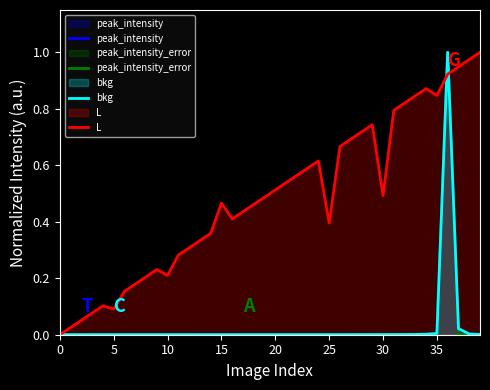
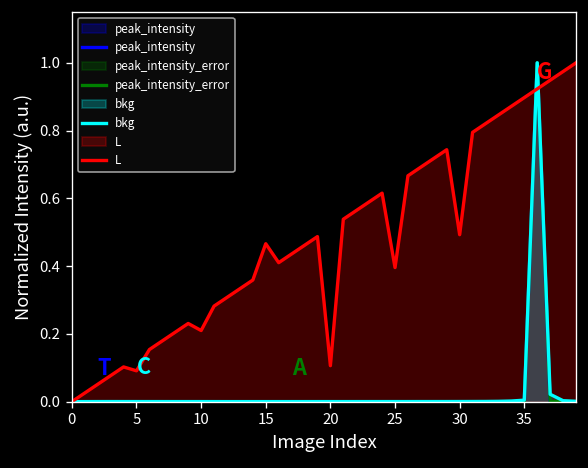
  {
    "L": {
      "5": 0.09,
      "10": 0.21,
      "15": 0.47,
-     "20": 0.51,
+     "20": 0.11,
      "25": 0.40,
      "30": 0.49,
-     "35": 0.85
+     "35": 0.90
    }
  }
